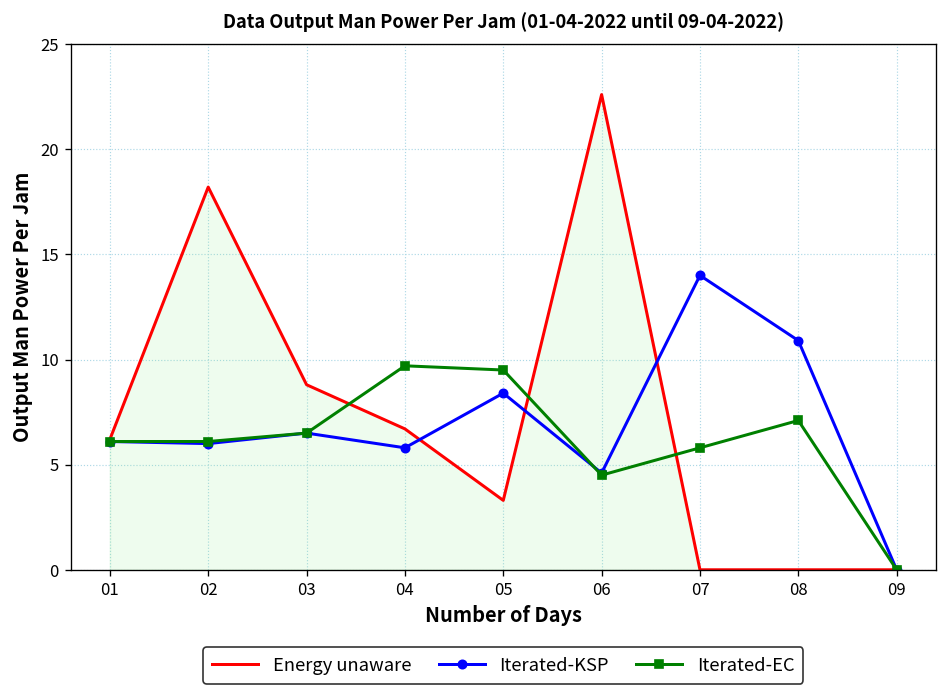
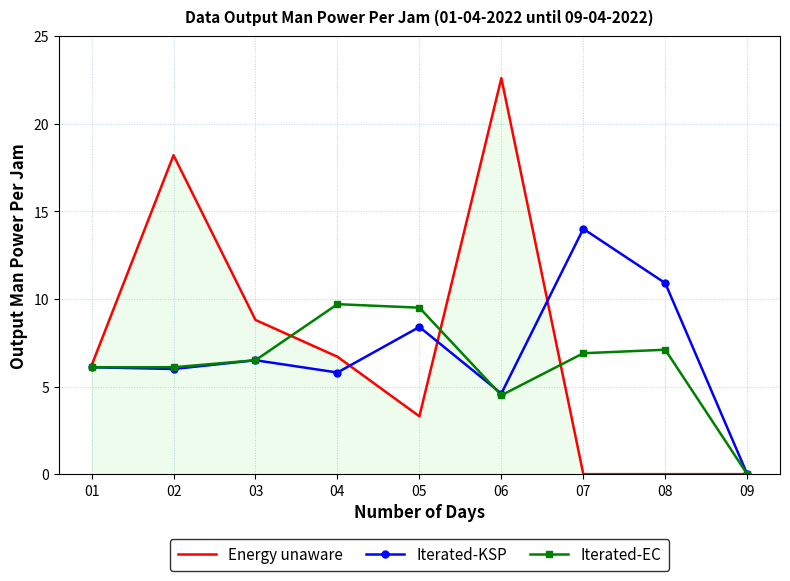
  {
    "Energy unaware": {
      "02": 18.2,
      "03": 8.8,
      "04": 6.7,
      "05": 3.3,
      "06": 22.6,
      "07": 0.0,
      "08": 0.0
    },
    "Iterated-KSP": {
      "04": 5.8,
      "05": 8.4,
      "07": 14.0,
      "08": 10.9
    },
    "Iterated-EC": {
      "04": 9.7,
      "05": 9.5,
-     "07": 5.8,
+     "07": 6.9,
      "08": 7.1
    }
  }
